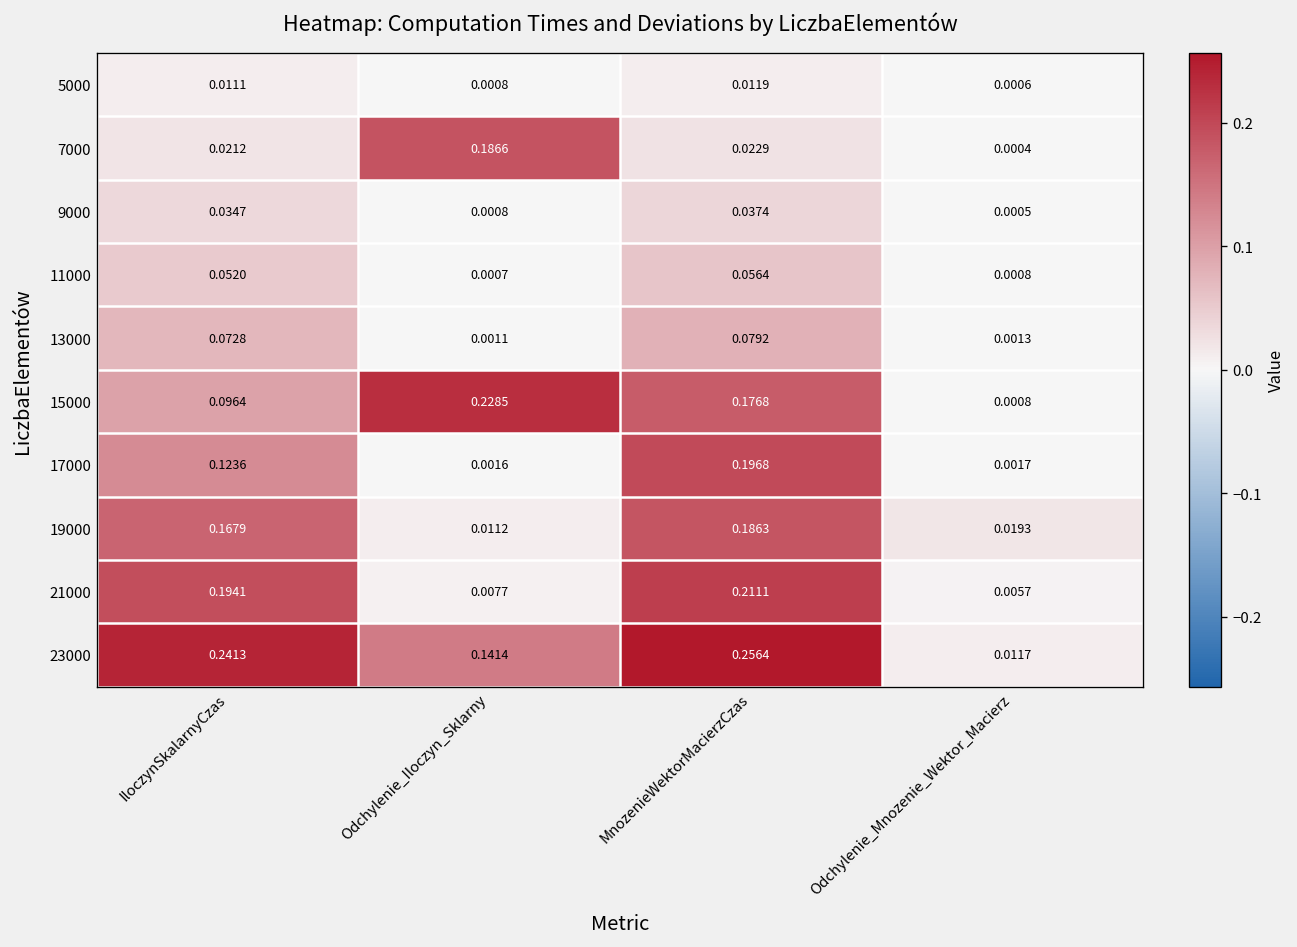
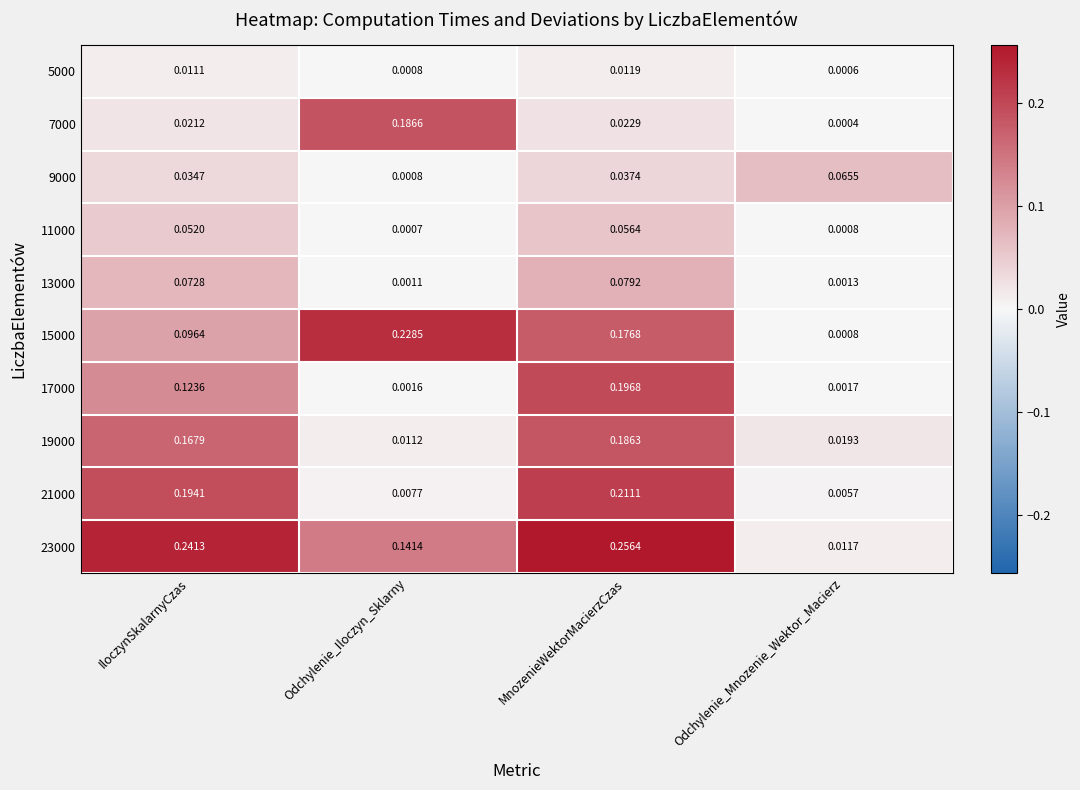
  {
    "5000": {
      "IloczynSkalarnyCzas": 0.0111,
      "Odchylenie_Iloczyn_Sklarny": 0.0008,
      "MnozenieWektorMacierzCzas": 0.0119,
      "Odchylenie_Mnozenie_Wektor_Macierz": 0.0006
    },
    "7000": {
      "IloczynSkalarnyCzas": 0.0212,
      "Odchylenie_Iloczyn_Sklarny": 0.1866,
      "MnozenieWektorMacierzCzas": 0.0229,
      "Odchylenie_Mnozenie_Wektor_Macierz": 0.0004
    },
    "9000": {
      "IloczynSkalarnyCzas": 0.0347,
      "Odchylenie_Iloczyn_Sklarny": 0.0008,
      "MnozenieWektorMacierzCzas": 0.0374,
-     "Odchylenie_Mnozenie_Wektor_Macierz": 0.0005
+     "Odchylenie_Mnozenie_Wektor_Macierz": 0.0655
    },
    "11000": {
      "IloczynSkalarnyCzas": 0.0520,
      "Odchylenie_Iloczyn_Sklarny": 0.0007,
      "MnozenieWektorMacierzCzas": 0.0564,
      "Odchylenie_Mnozenie_Wektor_Macierz": 0.0008
    },
    "13000": {
      "IloczynSkalarnyCzas": 0.0728,
      "Odchylenie_Iloczyn_Sklarny": 0.0011,
      "MnozenieWektorMacierzCzas": 0.0792,
      "Odchylenie_Mnozenie_Wektor_Macierz": 0.0013
    },
    "15000": {
      "IloczynSkalarnyCzas": 0.0964,
      "Odchylenie_Iloczyn_Sklarny": 0.2285,
      "MnozenieWektorMacierzCzas": 0.1768,
      "Odchylenie_Mnozenie_Wektor_Macierz": 0.0008
    },
    "17000": {
      "IloczynSkalarnyCzas": 0.1236,
      "Odchylenie_Iloczyn_Sklarny": 0.0016,
      "MnozenieWektorMacierzCzas": 0.1968,
      "Odchylenie_Mnozenie_Wektor_Macierz": 0.0017
    },
    "19000": {
      "IloczynSkalarnyCzas": 0.1679,
      "Odchylenie_Iloczyn_Sklarny": 0.0112,
      "MnozenieWektorMacierzCzas": 0.1863,
      "Odchylenie_Mnozenie_Wektor_Macierz": 0.0193
    },
    "21000": {
      "IloczynSkalarnyCzas": 0.1941,
      "Odchylenie_Iloczyn_Sklarny": 0.0077,
      "MnozenieWektorMacierzCzas": 0.2111,
      "Odchylenie_Mnozenie_Wektor_Macierz": 0.0057
    },
    "23000": {
      "IloczynSkalarnyCzas": 0.2413,
      "Odchylenie_Iloczyn_Sklarny": 0.1414,
      "MnozenieWektorMacierzCzas": 0.2564,
      "Odchylenie_Mnozenie_Wektor_Macierz": 0.0117
    }
  }
